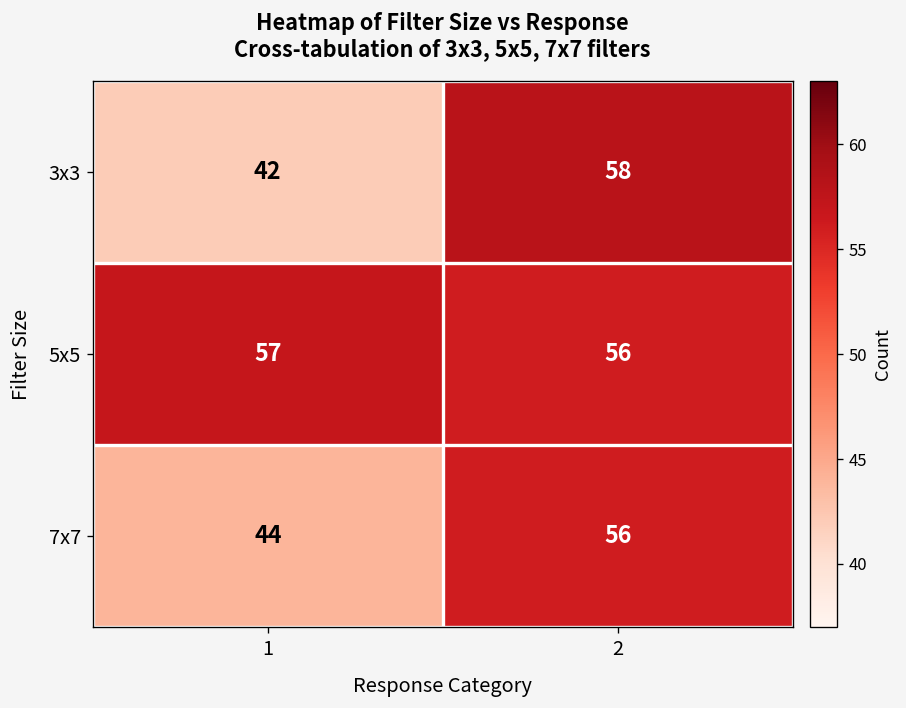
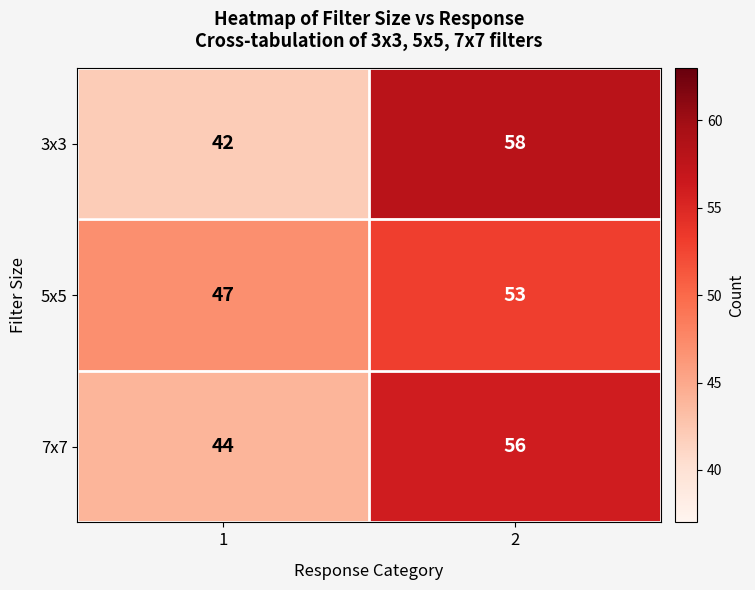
  {
    "3x3": {
      "1": 42,
      "2": 58
    },
    "5x5": {
-     "1": 57,
-     "2": 56
+     "1": 47,
+     "2": 53
    },
    "7x7": {
      "1": 44,
      "2": 56
    }
  }
